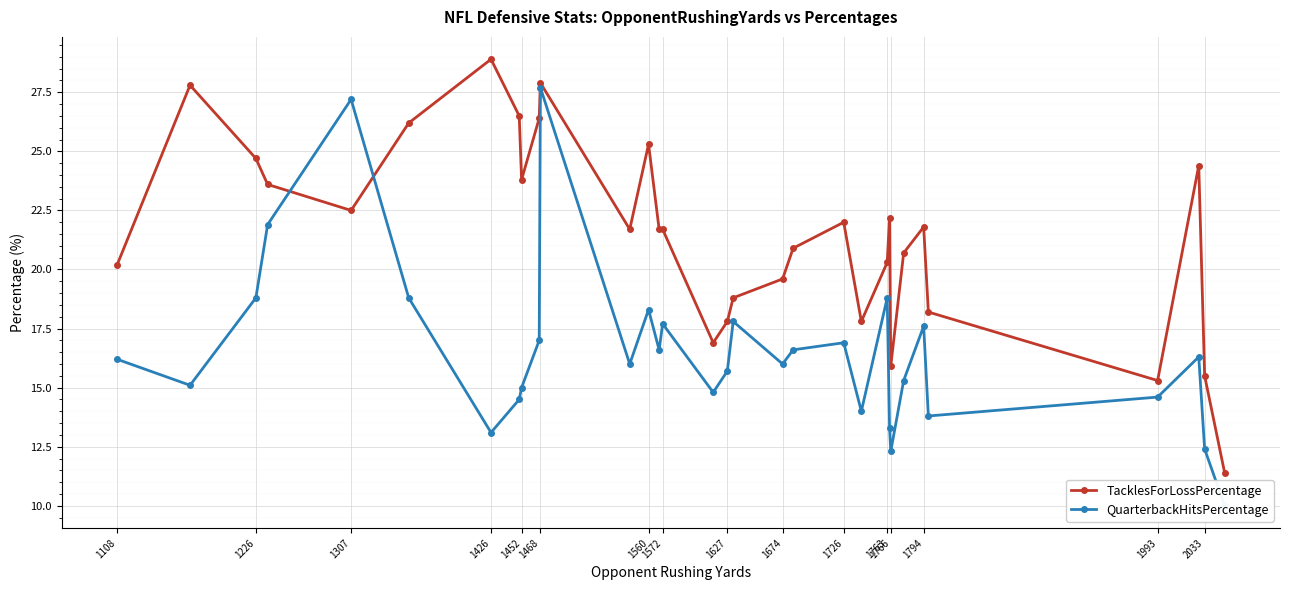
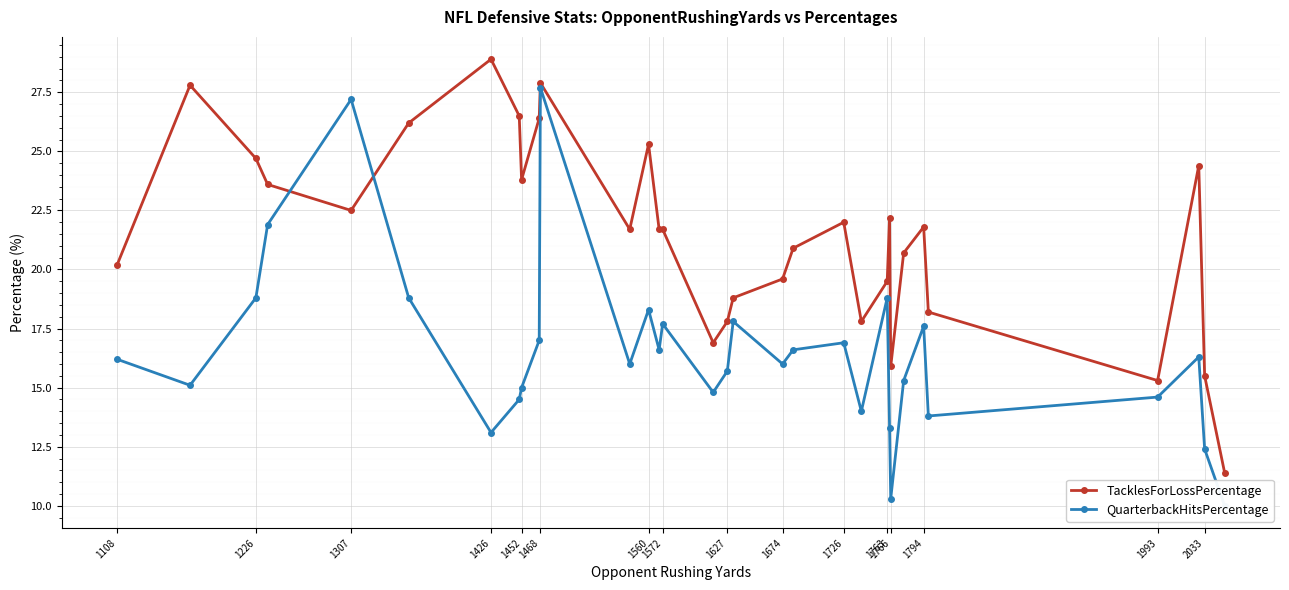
  {
    "TacklesForLossPercentage": {
      "1108": 20.2,
      "1226": 24.7,
      "1307": 22.5,
      "1426": 28.9,
      "1452": 23.8,
      "1468": 27.9,
      "1560": 25.3,
      "1572": 21.7,
      "1627": 17.8,
      "1674": 19.6,
      "1726": 22.0,
-     "1763": 20.3,
+     "1763": 19.5,
      "1766": 15.9,
      "1794": 21.8,
      "1993": 15.3,
      "2033": 15.5
    },
    "QuarterbackHitsPercentage": {
      "1108": 16.2,
      "1226": 18.8,
      "1307": 27.2,
      "1426": 13.1,
      "1452": 15.0,
      "1468": 27.7,
      "1560": 18.3,
      "1572": 17.7,
      "1627": 15.7,
      "1674": 16.0,
      "1726": 16.9,
      "1763": 18.8,
-     "1766": 12.3,
+     "1766": 10.3,
      "1794": 17.6,
      "1993": 14.6,
      "2033": 12.4
    }
  }
